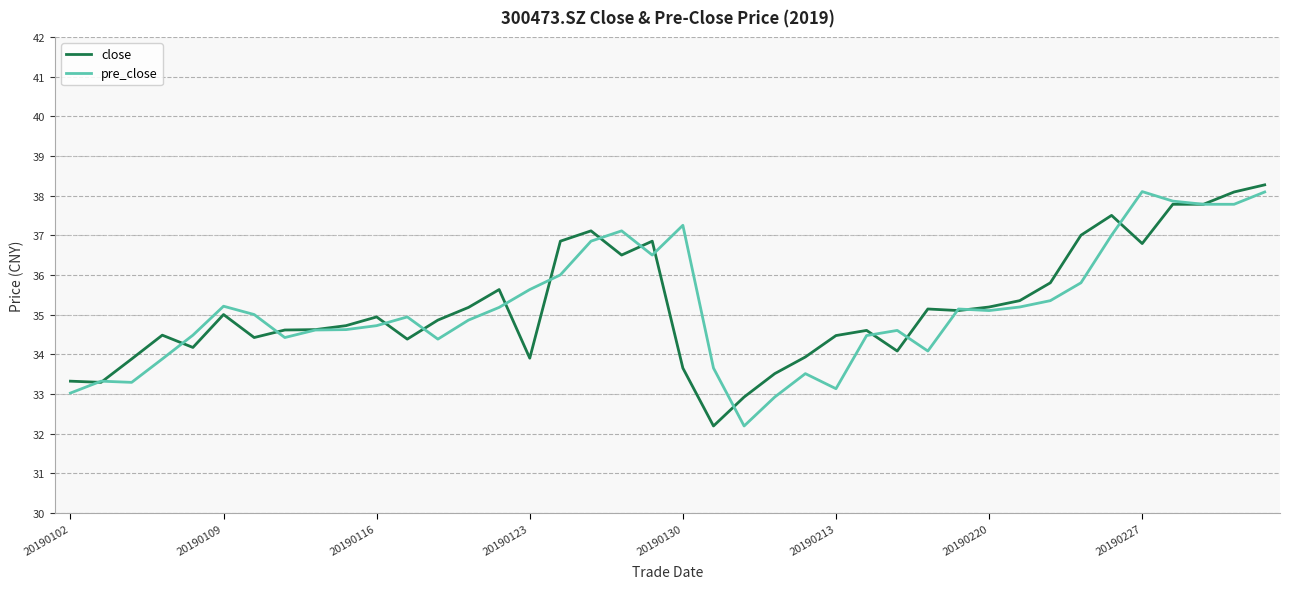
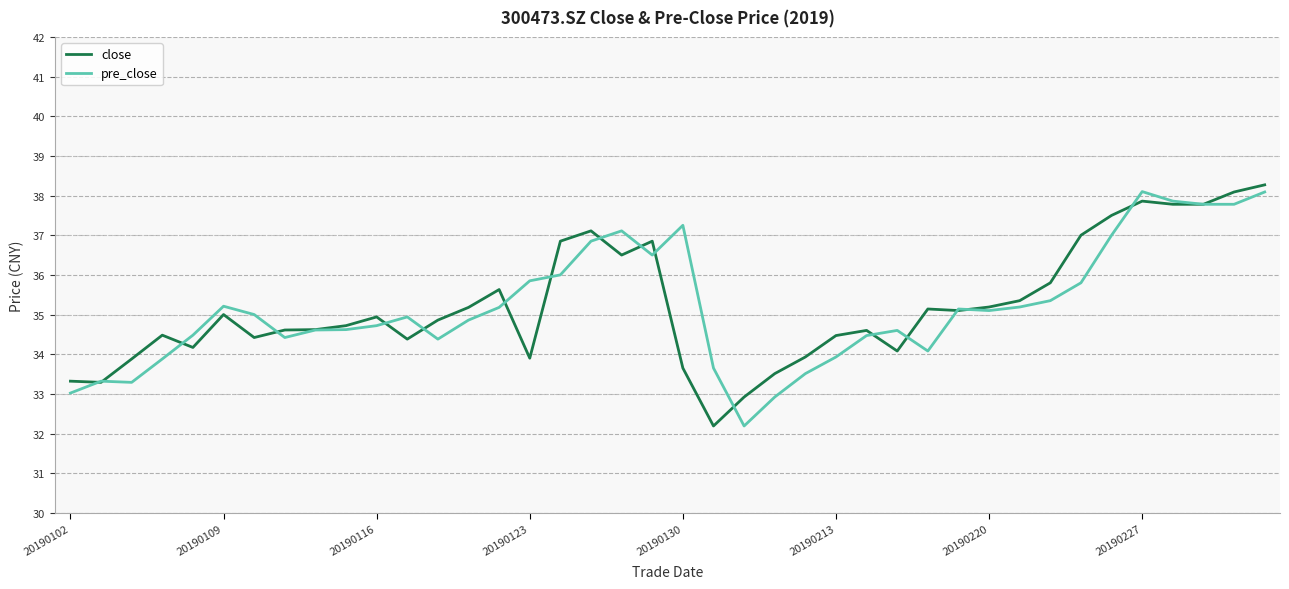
  {
    "close": {
      "20190102": 33.3,
      "20190109": 35.0,
      "20190116": 34.9,
      "20190123": 33.9,
      "20190130": 33.7,
      "20190213": 34.5,
      "20190220": 35.2,
-     "20190227": 36.8
+     "20190227": 37.9
    },
    "pre_close": {
      "20190102": 33.0,
      "20190109": 35.2,
      "20190116": 34.7,
-     "20190123": 35.6,
+     "20190123": 35.9,
      "20190130": 37.3,
-     "20190213": 33.1,
+     "20190213": 33.9,
      "20190220": 35.1,
      "20190227": 38.1
    }
  }
